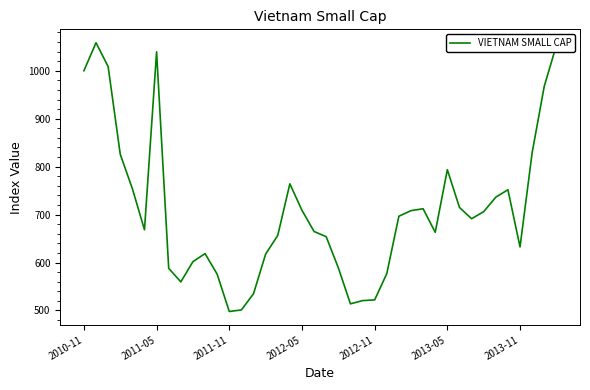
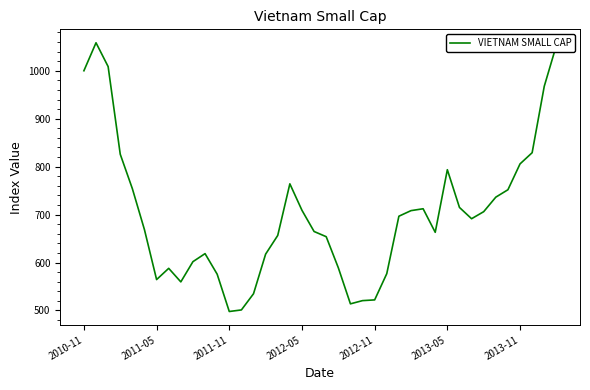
  {
    "2010-11": 1000,
-   "2011-05": 1040,
+   "2011-05": 560,
    "2011-11": 500,
    "2012-05": 710,
    "2012-11": 520,
    "2013-05": 790,
-   "2013-11": 630
+   "2013-11": 810
  }
